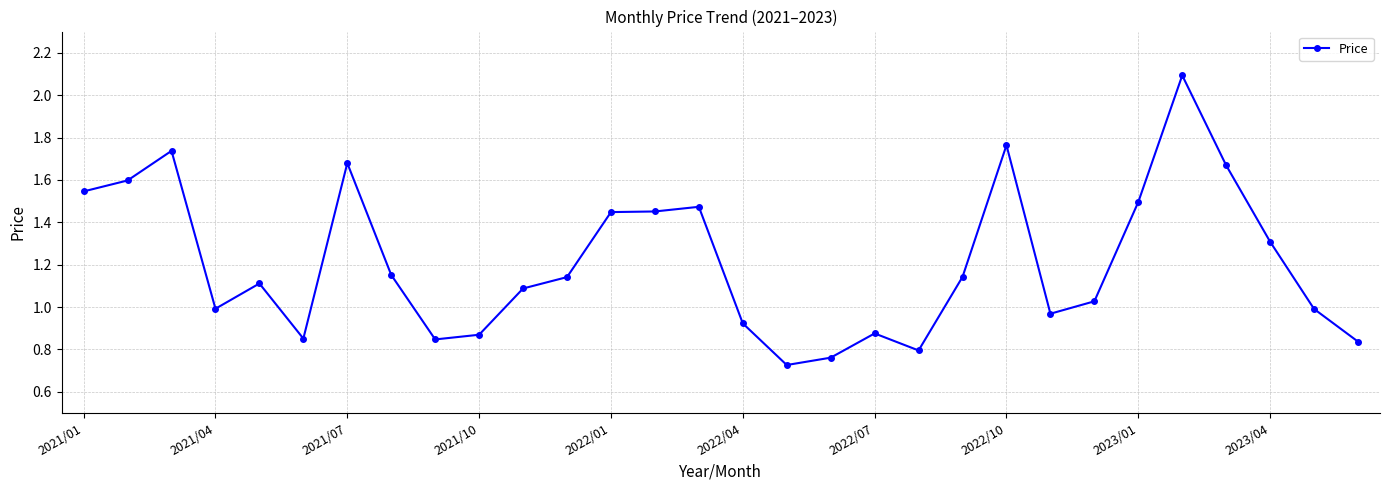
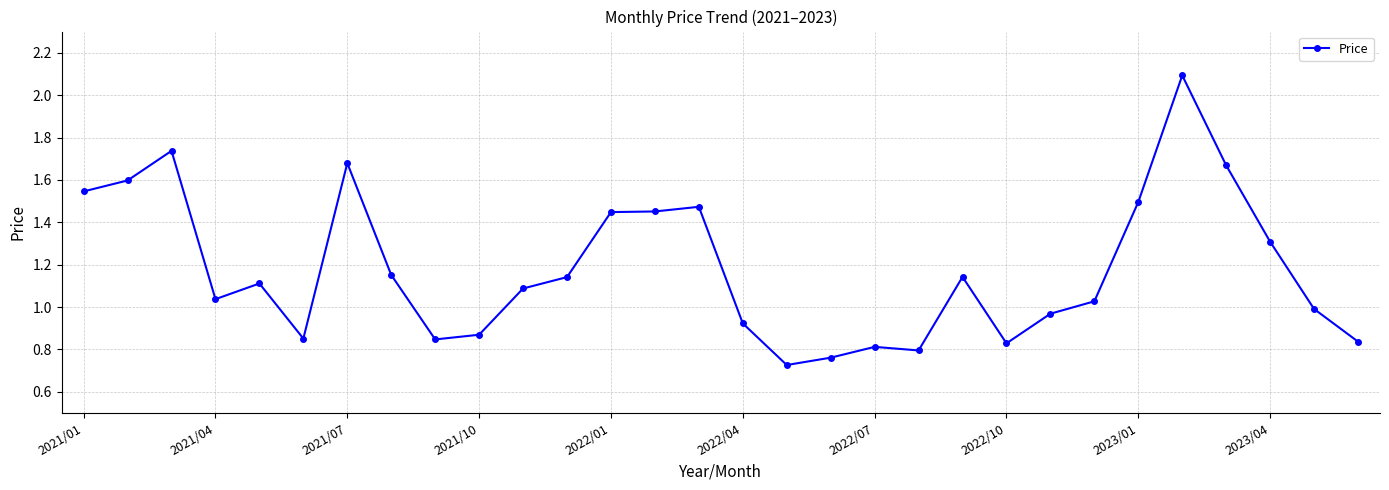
  {
    "2021/01": 1.55,
-   "2021/04": 0.99,
+   "2021/04": 1.04,
    "2021/07": 1.68,
    "2021/10": 0.87,
    "2022/01": 1.45,
    "2022/04": 0.92,
-   "2022/07": 0.88,
-   "2022/10": 1.76,
+   "2022/07": 0.81,
+   "2022/10": 0.83,
    "2023/01": 1.50,
    "2023/04": 1.31
  }
